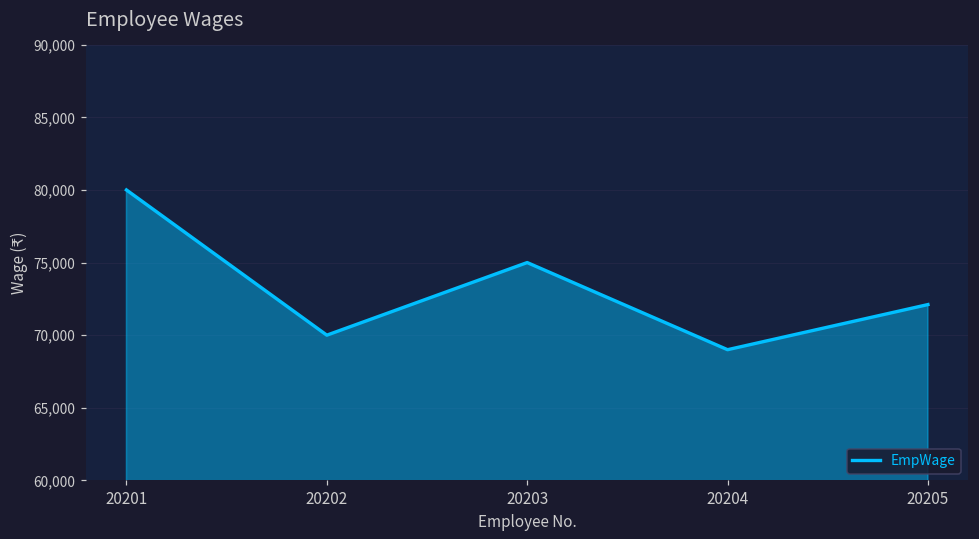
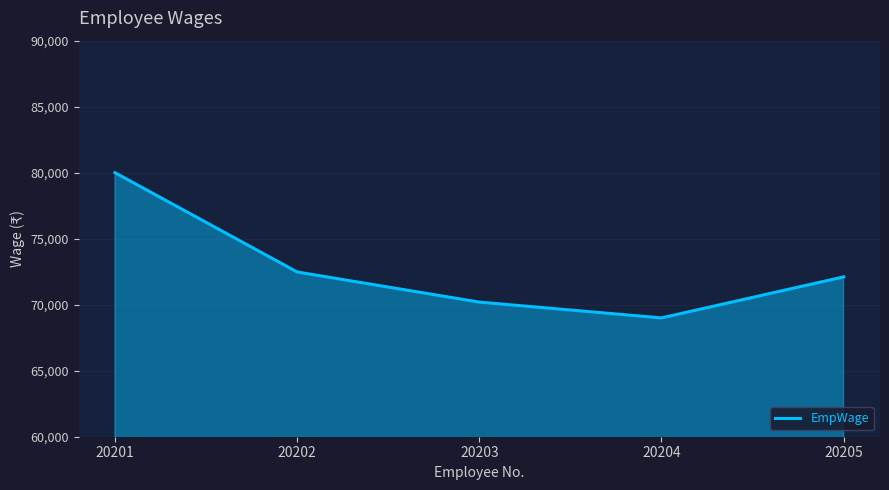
  {
    "20201": "80,000",
-   "20202": "70,000",
-   "20203": "75,000",
+   "20202": "72,500",
+   "20203": "70,200",
    "20204": "69,000",
    "20205": "72,100"
  }
